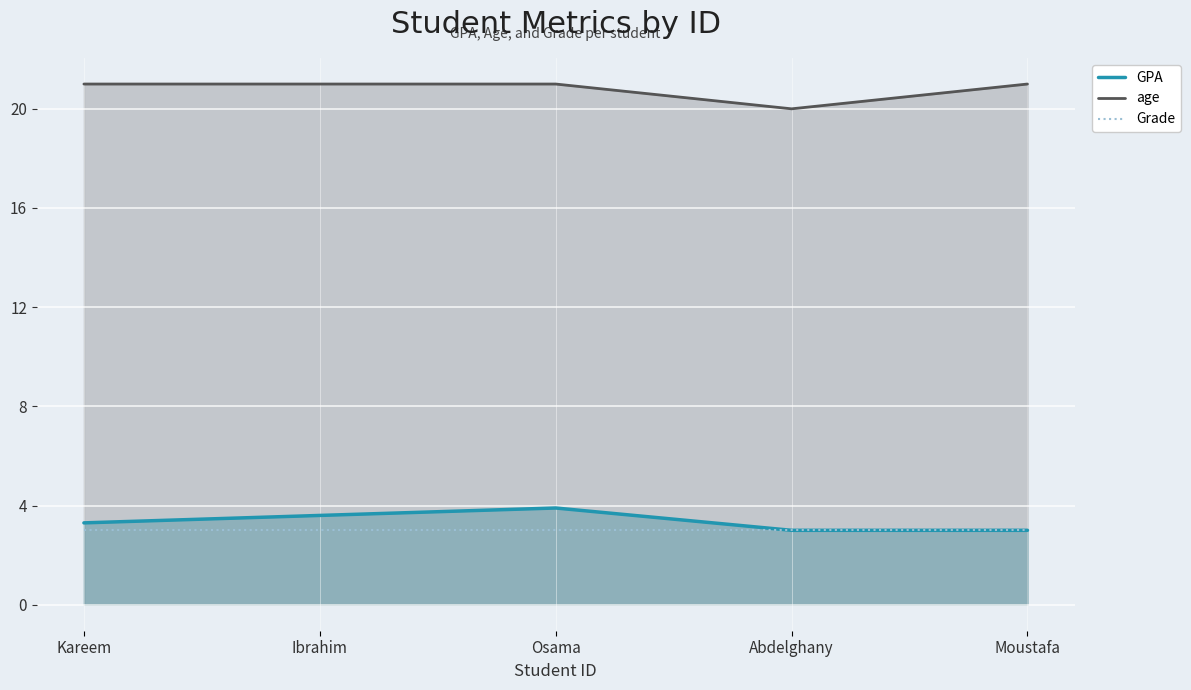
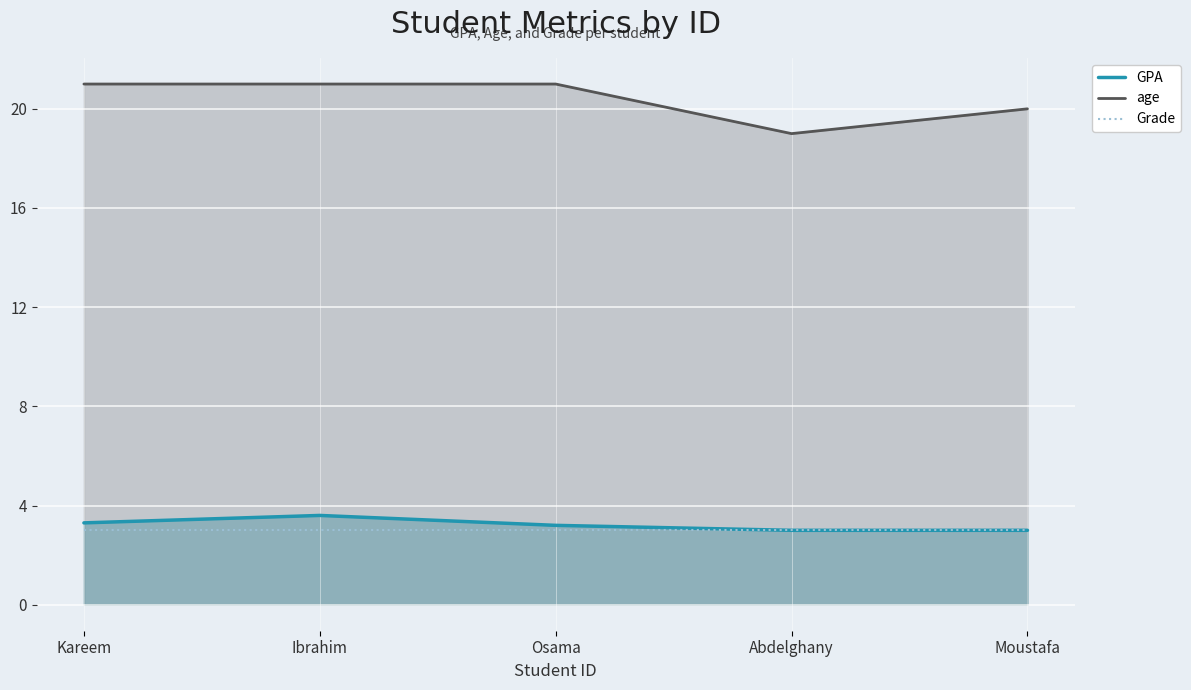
  {
    "GPA": {
      "Kareem": 3.3,
      "Ibrahim": 3.6,
-     "Osama": 3.9
+     "Osama": 3.2
    },
    "age": {
      "Kareem": 21,
      "Ibrahim": 21,
      "Osama": 21,
-     "Abdelghany": 20,
-     "Moustafa": 21
+     "Abdelghany": 19,
+     "Moustafa": 20
    },
    "Grade": {
      "Kareem": 3.0,
      "Ibrahim": 3.0,
      "Osama": 3.0
    }
  }
